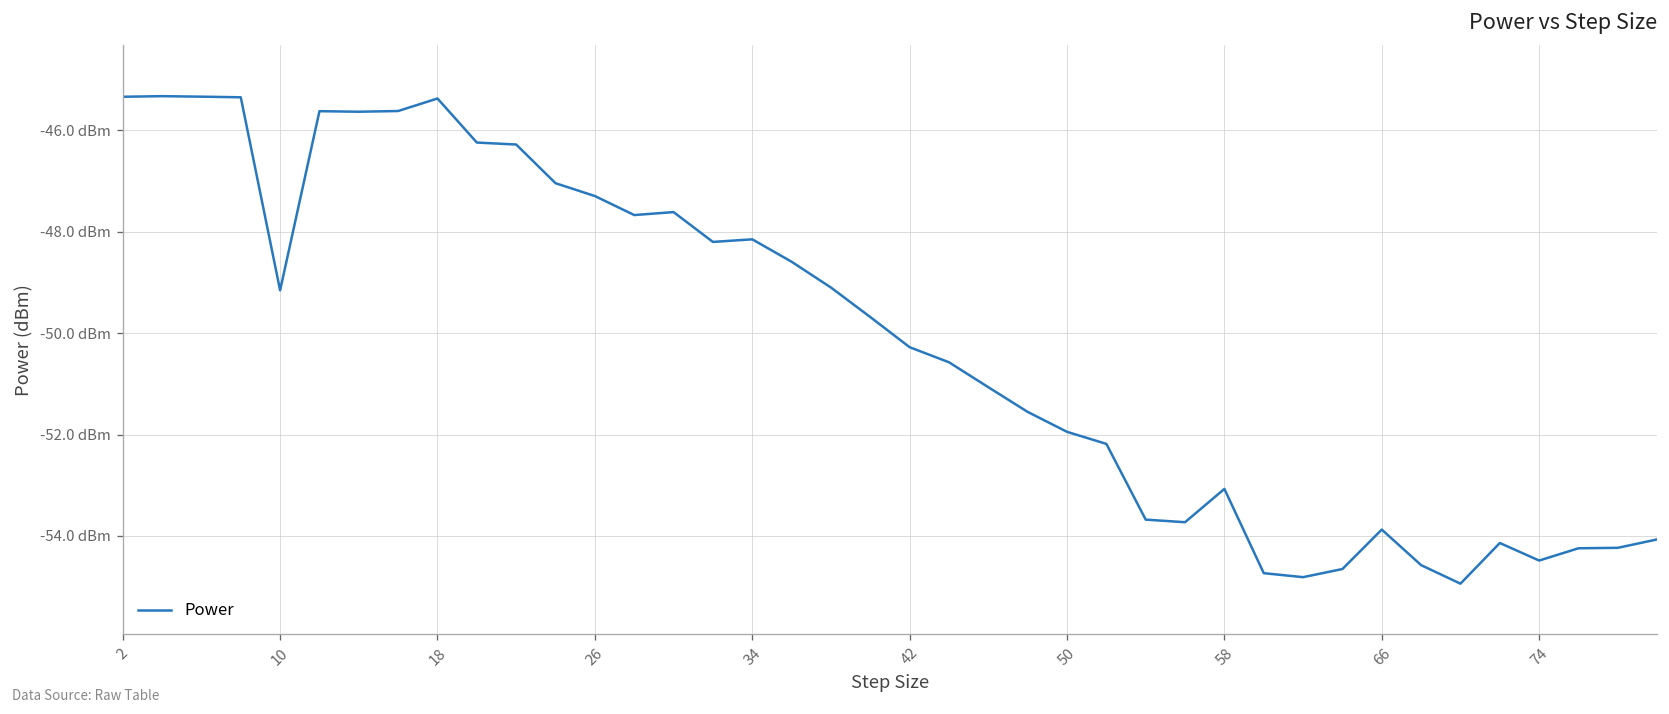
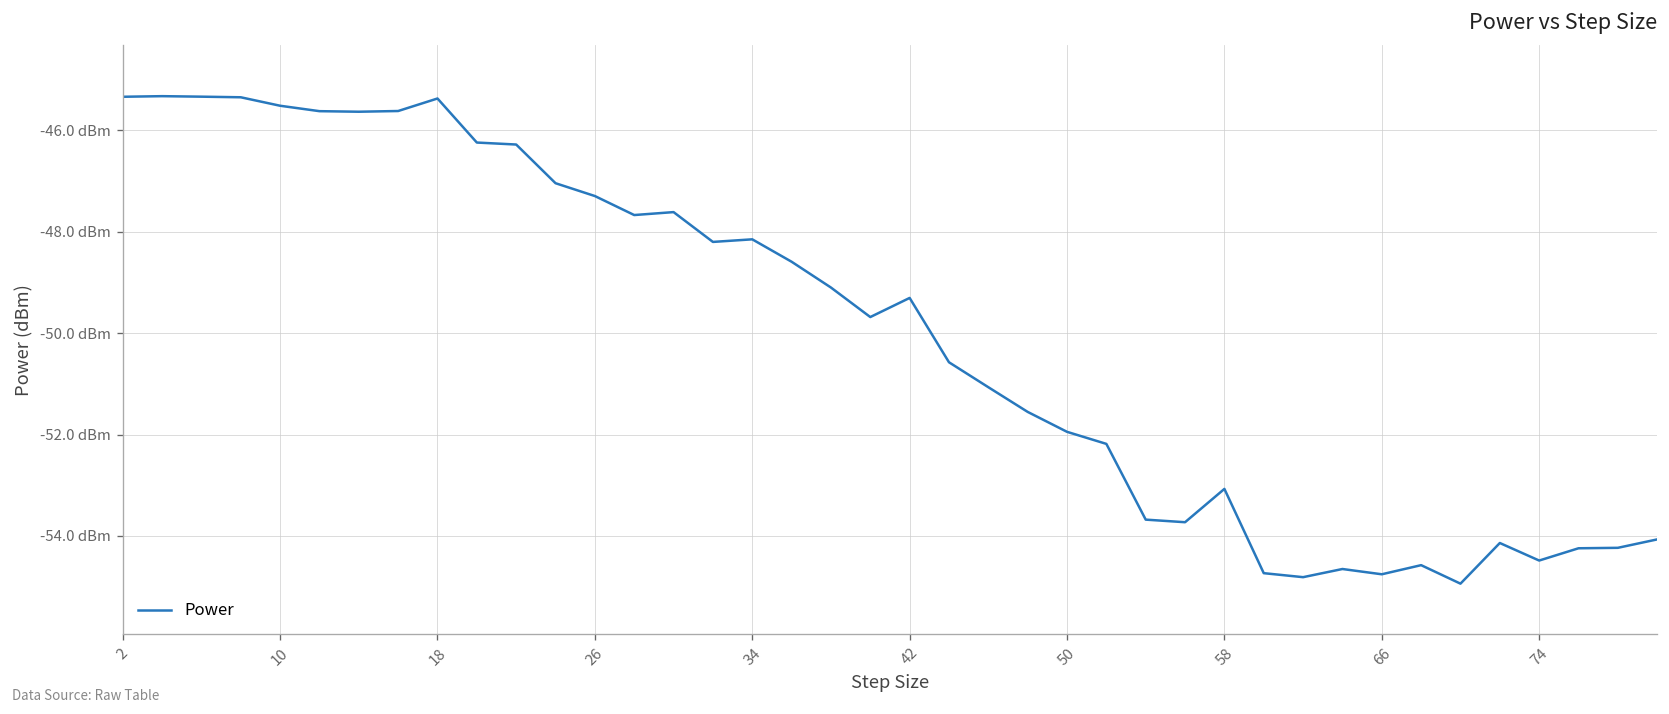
  {
    "2": "-45.3 dBm",
-   "10": "-49.2 dBm",
+   "10": "-45.5 dBm",
    "18": "-45.4 dBm",
    "26": "-47.3 dBm",
    "34": "-48.1 dBm",
-   "42": "-50.3 dBm",
+   "42": "-49.3 dBm",
    "50": "-51.9 dBm",
    "58": "-53.1 dBm",
-   "66": "-53.9 dBm",
+   "66": "-54.8 dBm",
    "74": "-54.5 dBm"
  }
